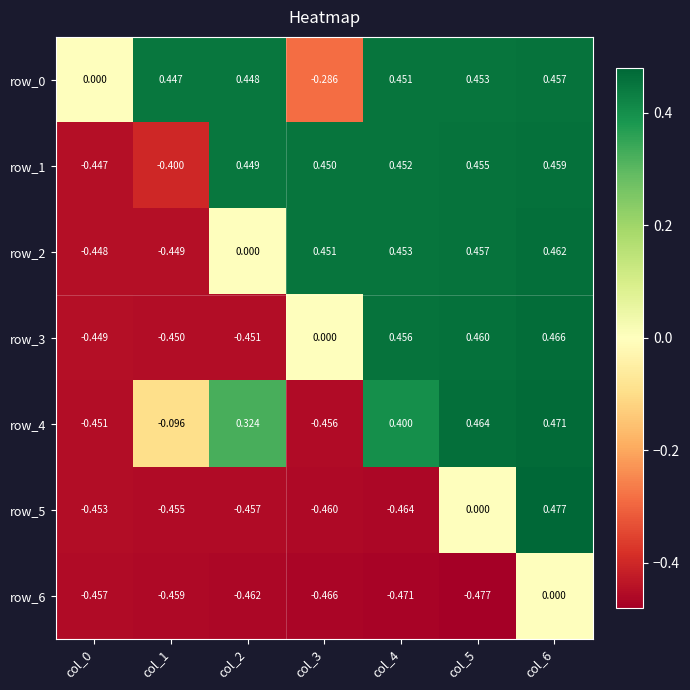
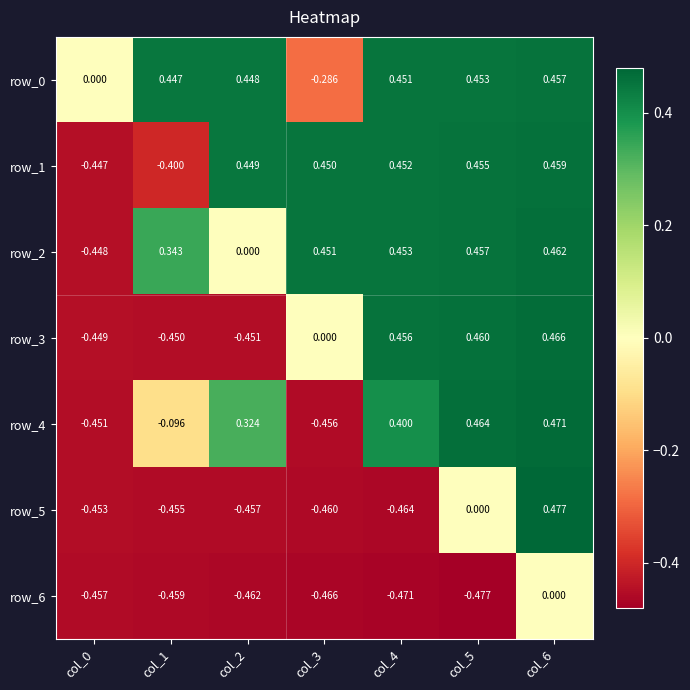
  {
    "row_0": {
      "col_0": 0.000,
      "col_1": 0.447,
      "col_2": 0.448,
      "col_3": -0.286,
      "col_4": 0.451,
      "col_5": 0.453,
      "col_6": 0.457
    },
    "row_1": {
      "col_0": -0.447,
      "col_1": -0.400,
      "col_2": 0.449,
      "col_3": 0.450,
      "col_4": 0.452,
      "col_5": 0.455,
      "col_6": 0.459
    },
    "row_2": {
      "col_0": -0.448,
-     "col_1": -0.449,
+     "col_1": 0.343,
      "col_2": 0.000,
      "col_3": 0.451,
      "col_4": 0.453,
      "col_5": 0.457,
      "col_6": 0.462
    },
    "row_3": {
      "col_0": -0.449,
      "col_1": -0.450,
      "col_2": -0.451,
      "col_3": 0.000,
      "col_4": 0.456,
      "col_5": 0.460,
      "col_6": 0.466
    },
    "row_4": {
      "col_0": -0.451,
      "col_1": -0.096,
      "col_2": 0.324,
      "col_3": -0.456,
      "col_4": 0.400,
      "col_5": 0.464,
      "col_6": 0.471
    },
    "row_5": {
      "col_0": -0.453,
      "col_1": -0.455,
      "col_2": -0.457,
      "col_3": -0.460,
      "col_4": -0.464,
      "col_5": 0.000,
      "col_6": 0.477
    },
    "row_6": {
      "col_0": -0.457,
      "col_1": -0.459,
      "col_2": -0.462,
      "col_3": -0.466,
      "col_4": -0.471,
      "col_5": -0.477,
      "col_6": 0.000
    }
  }
